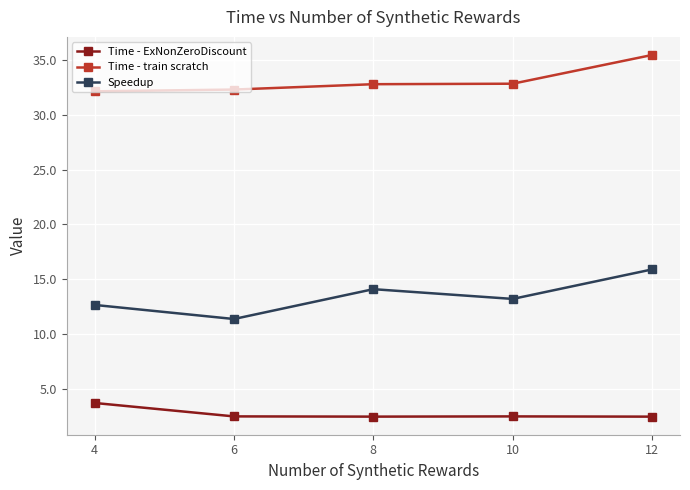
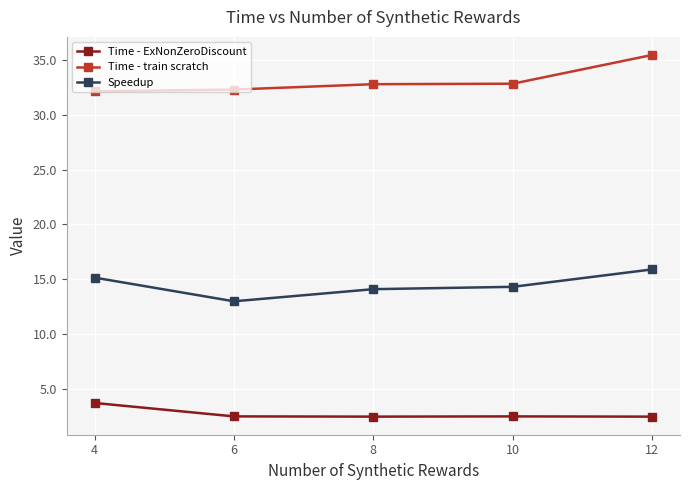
  {
    "Time - ExNonZeroDiscount": {
      "4": 3.7,
      "6": 2.5,
      "8": 2.5,
      "10": 2.5,
      "12": 2.5
    },
    "Time - train scratch": {
      "8": 32.8,
      "10": 32.8,
      "12": 35.5
    },
    "Speedup": {
-     "4": 12.7,
-     "6": 11.4,
+     "4": 15.1,
+     "6": 13.0,
      "8": 14.1,
-     "10": 13.2,
+     "10": 14.3,
      "12": 15.9
    }
  }
